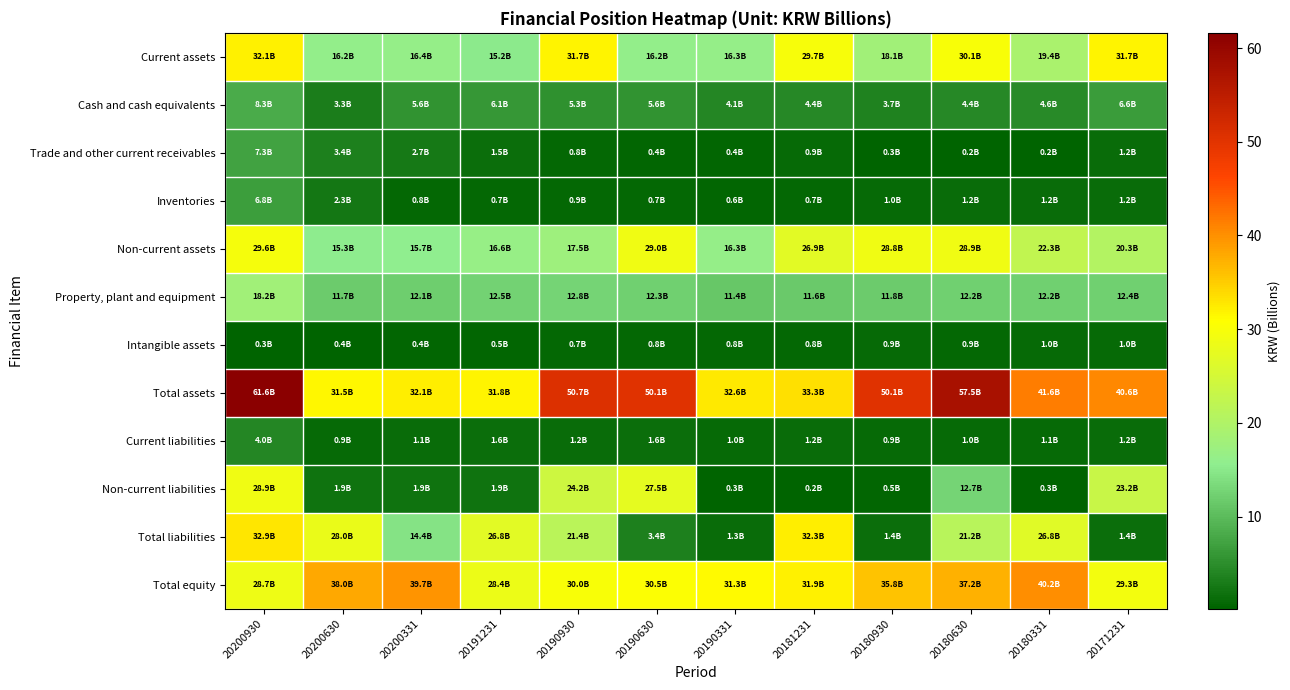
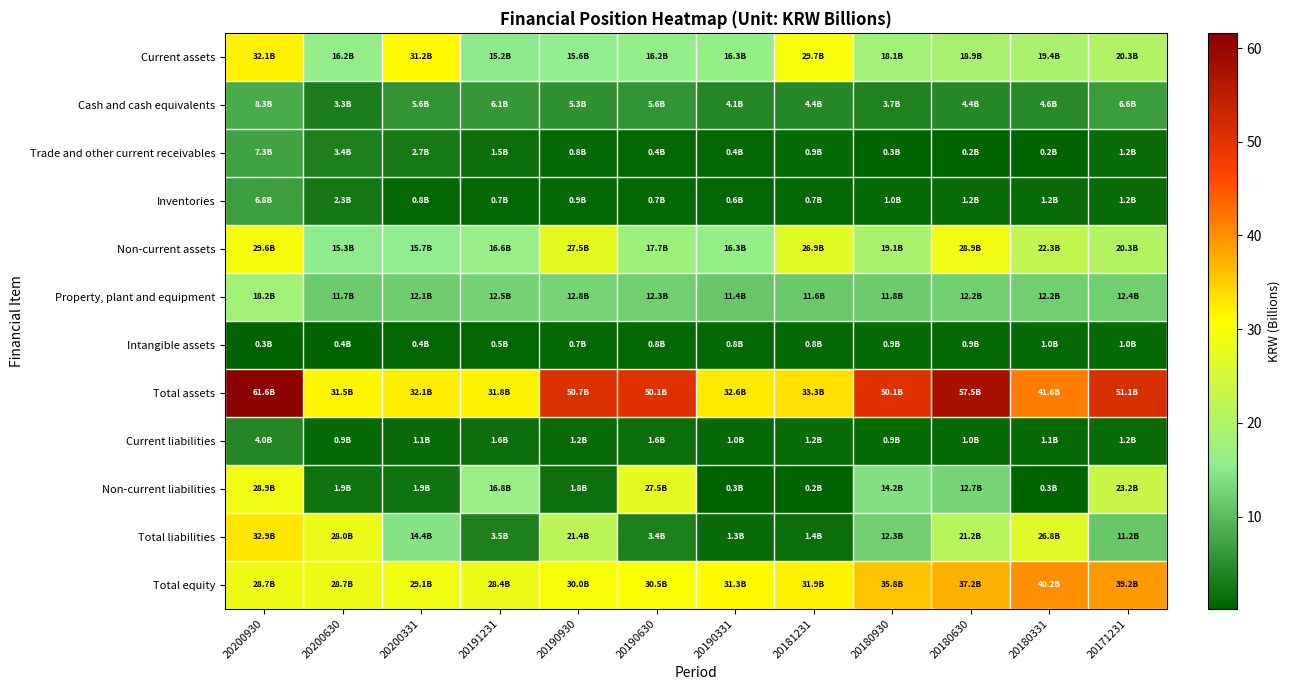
  {
    "Current assets": {
      "20200930": "32.1B",
      "20200630": "16.2B",
-     "20200331": "16.4B",
+     "20200331": "31.2B",
      "20191231": "15.2B",
-     "20190930": "31.7B",
+     "20190930": "15.6B",
      "20190630": "16.2B",
      "20190331": "16.3B",
      "20181231": "29.7B",
      "20180930": "18.1B",
-     "20180630": "30.1B",
+     "20180630": "18.9B",
      "20180331": "19.4B",
-     "20171231": "31.7B"
+     "20171231": "20.3B"
    },
    "Cash and cash equivalents": {
      "20200930": "8.3B",
      "20200630": "3.3B",
      "20200331": "5.6B",
      "20191231": "6.1B",
      "20190930": "5.3B",
      "20190630": "5.6B",
      "20190331": "4.1B",
      "20181231": "4.4B",
      "20180930": "3.7B",
      "20180630": "4.4B",
      "20180331": "4.6B",
      "20171231": "6.6B"
    },
    "Trade and other current receivables": {
      "20200930": "7.3B",
      "20200630": "3.4B",
      "20200331": "2.7B",
      "20191231": "1.5B",
      "20190930": "0.8B",
      "20190630": "0.4B",
      "20190331": "0.4B",
      "20181231": "0.9B",
      "20180930": "0.3B",
      "20180630": "0.2B",
      "20180331": "0.2B",
      "20171231": "1.2B"
    },
    "Inventories": {
      "20200930": "6.8B",
      "20200630": "2.3B",
      "20200331": "0.8B",
      "20191231": "0.7B",
      "20190930": "0.9B",
      "20190630": "0.7B",
      "20190331": "0.6B",
      "20181231": "0.7B",
      "20180930": "1.0B",
      "20180630": "1.2B",
      "20180331": "1.2B",
      "20171231": "1.2B"
    },
    "Non-current assets": {
      "20200930": "29.6B",
      "20200630": "15.3B",
      "20200331": "15.7B",
      "20191231": "16.6B",
-     "20190930": "17.5B",
-     "20190630": "29.0B",
+     "20190930": "27.5B",
+     "20190630": "17.7B",
      "20190331": "16.3B",
      "20181231": "26.9B",
-     "20180930": "28.8B",
+     "20180930": "19.1B",
      "20180630": "28.9B",
      "20180331": "22.3B",
      "20171231": "20.3B"
    },
    "Property, plant and equipment": {
      "20200930": "18.2B",
      "20200630": "11.7B",
      "20200331": "12.1B",
      "20191231": "12.5B",
      "20190930": "12.8B",
      "20190630": "12.3B",
      "20190331": "11.4B",
      "20181231": "11.6B",
      "20180930": "11.8B",
      "20180630": "12.2B",
      "20180331": "12.2B",
      "20171231": "12.4B"
    },
    "Intangible assets": {
      "20200930": "0.3B",
      "20200630": "0.4B",
      "20200331": "0.4B",
      "20191231": "0.5B",
      "20190930": "0.7B",
      "20190630": "0.8B",
      "20190331": "0.8B",
      "20181231": "0.8B",
      "20180930": "0.9B",
      "20180630": "0.9B",
      "20180331": "1.0B",
      "20171231": "1.0B"
    },
    "Total assets": {
      "20200930": "61.6B",
      "20200630": "31.5B",
      "20200331": "32.1B",
      "20191231": "31.8B",
      "20190930": "50.7B",
      "20190630": "50.1B",
      "20190331": "32.6B",
      "20181231": "33.3B",
      "20180930": "50.1B",
      "20180630": "57.5B",
      "20180331": "41.6B",
-     "20171231": "40.6B"
+     "20171231": "51.1B"
    },
    "Current liabilities": {
      "20200930": "4.0B",
      "20200630": "0.9B",
      "20200331": "1.1B",
      "20191231": "1.6B",
      "20190930": "1.2B",
      "20190630": "1.6B",
      "20190331": "1.0B",
      "20181231": "1.2B",
      "20180930": "0.9B",
      "20180630": "1.0B",
      "20180331": "1.1B",
      "20171231": "1.2B"
    },
    "Non-current liabilities": {
      "20200930": "28.9B",
      "20200630": "1.9B",
      "20200331": "1.9B",
-     "20191231": "1.9B",
-     "20190930": "24.2B",
+     "20191231": "16.8B",
+     "20190930": "1.8B",
      "20190630": "27.5B",
      "20190331": "0.3B",
      "20181231": "0.2B",
-     "20180930": "0.5B",
+     "20180930": "14.2B",
      "20180630": "12.7B",
      "20180331": "0.3B",
      "20171231": "23.2B"
    },
    "Total liabilities": {
      "20200930": "32.9B",
      "20200630": "28.0B",
      "20200331": "14.4B",
-     "20191231": "26.8B",
+     "20191231": "3.5B",
      "20190930": "21.4B",
      "20190630": "3.4B",
      "20190331": "1.3B",
-     "20181231": "32.3B",
-     "20180930": "1.4B",
+     "20181231": "1.4B",
+     "20180930": "12.3B",
      "20180630": "21.2B",
      "20180331": "26.8B",
-     "20171231": "1.4B"
+     "20171231": "11.2B"
    },
    "Total equity": {
      "20200930": "28.7B",
-     "20200630": "38.0B",
-     "20200331": "39.7B",
+     "20200630": "28.7B",
+     "20200331": "29.1B",
      "20191231": "28.4B",
      "20190930": "30.0B",
      "20190630": "30.5B",
      "20190331": "31.3B",
      "20181231": "31.9B",
      "20180930": "35.8B",
      "20180630": "37.2B",
      "20180331": "40.2B",
-     "20171231": "29.3B"
+     "20171231": "39.2B"
    }
  }
